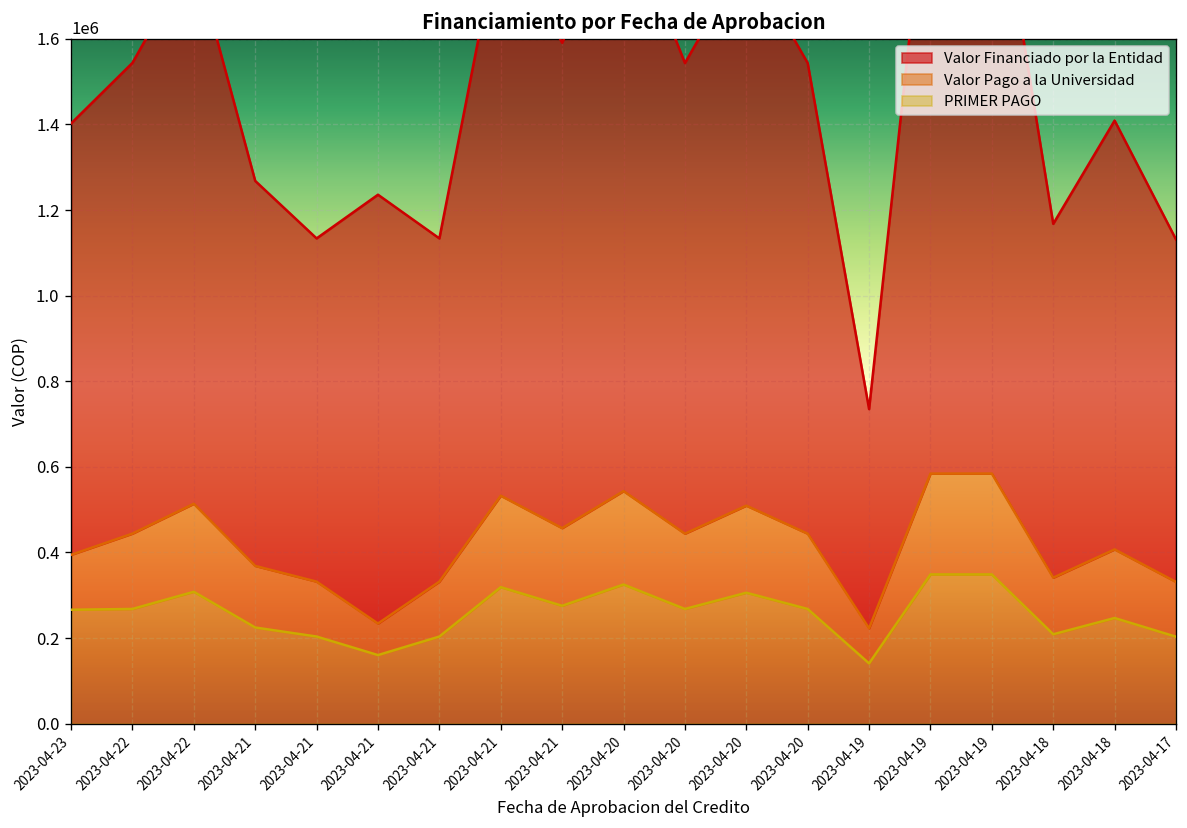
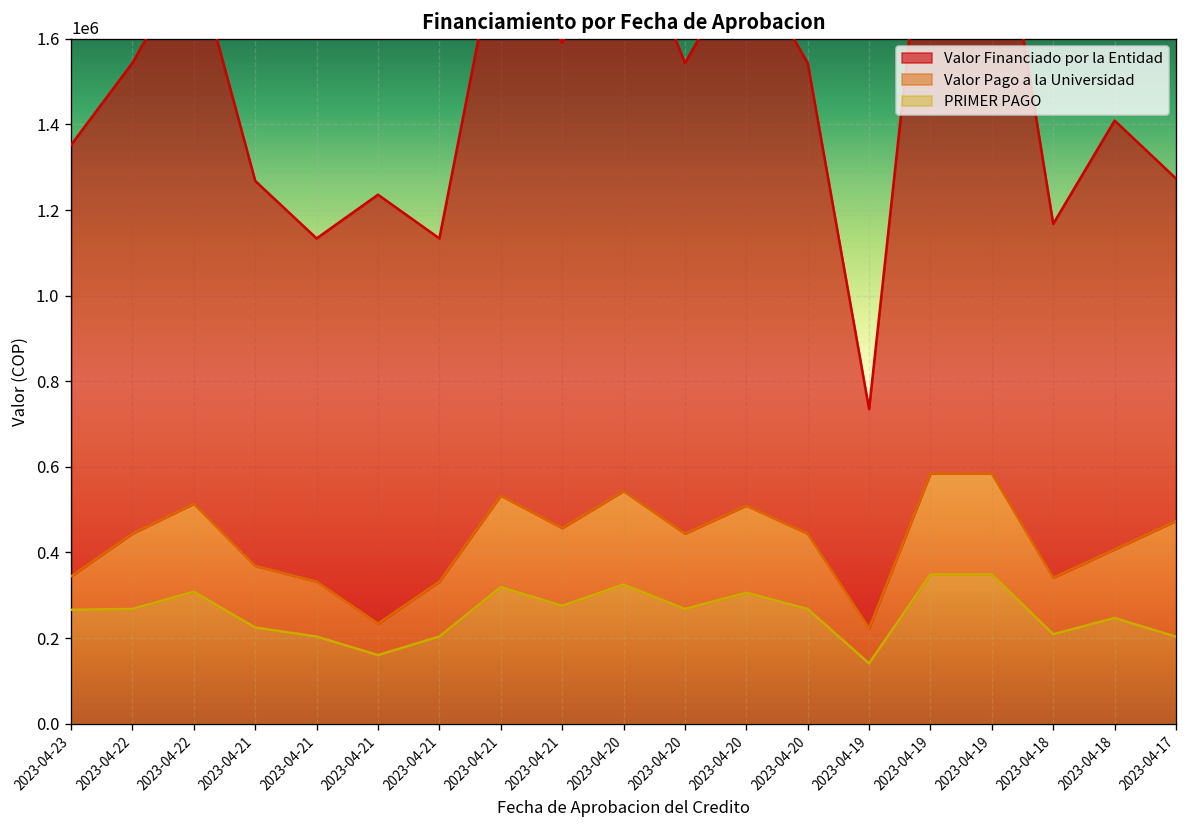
  {
    "PRIMER PAGO": {
      "2023-04-23": 270000,
      "2023-04-17": 200000
    },
    "Valor Pago a la Universidad": {
-     "2023-04-23": 130000,
-     "2023-04-17": 130000
+     "2023-04-23": 80000,
+     "2023-04-17": 270000
    },
    "Valor Financiado por la Entidad": {
      "2023-04-23": 1010000,
      "2023-04-17": 800000
    }
  }
